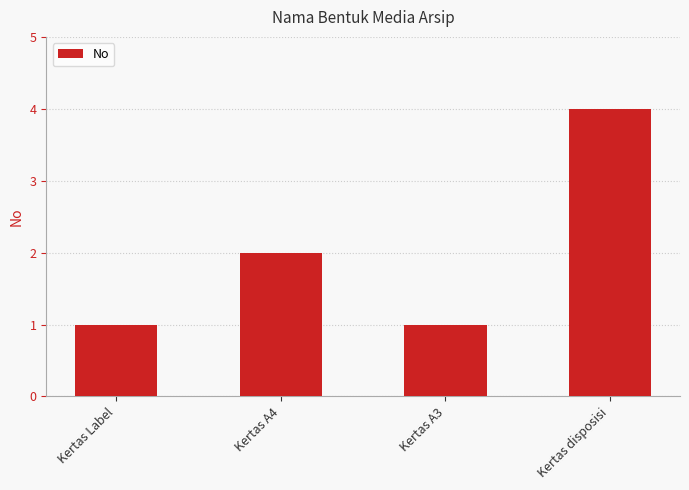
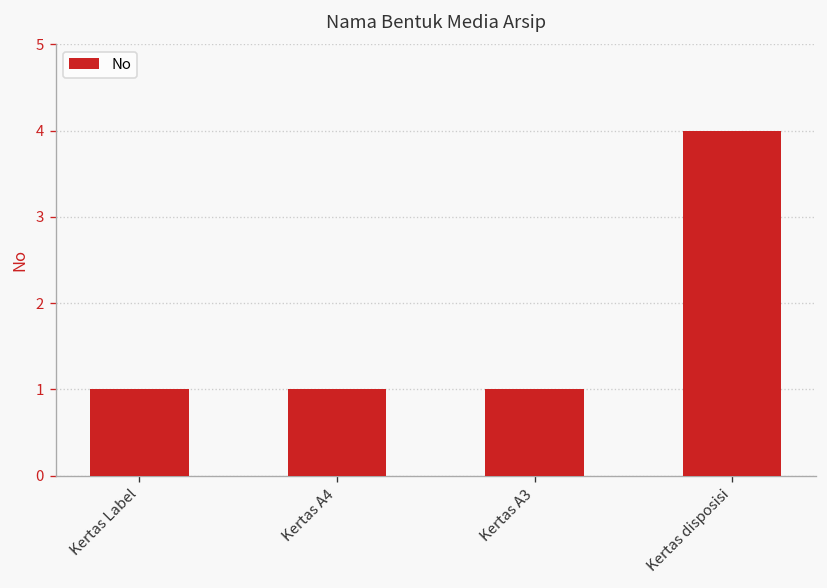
  {
    "Kertas Label": 1,
-   "Kertas A4": 2,
+   "Kertas A4": 1,
    "Kertas A3": 1,
    "Kertas disposisi": 4
  }
